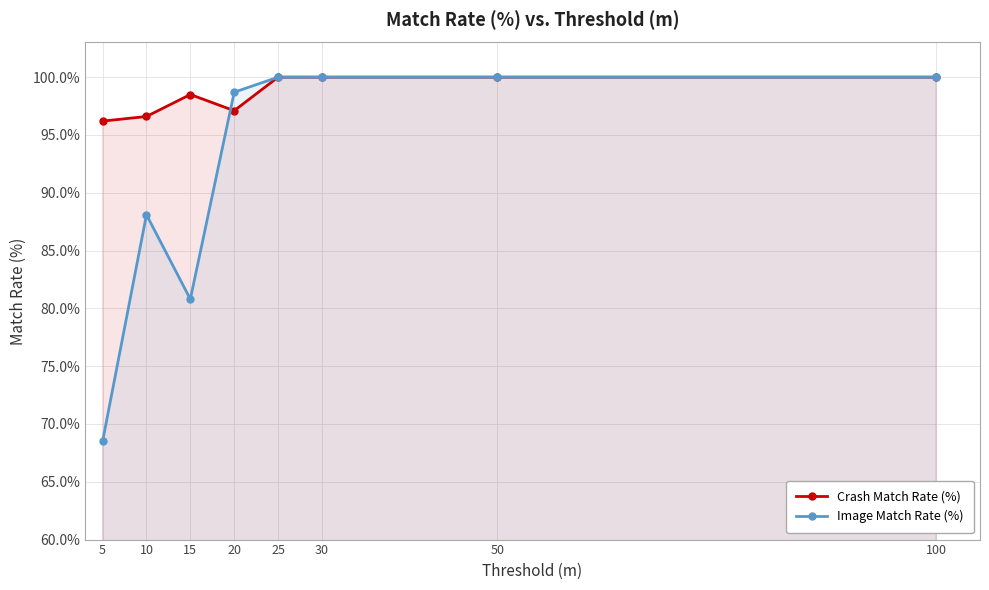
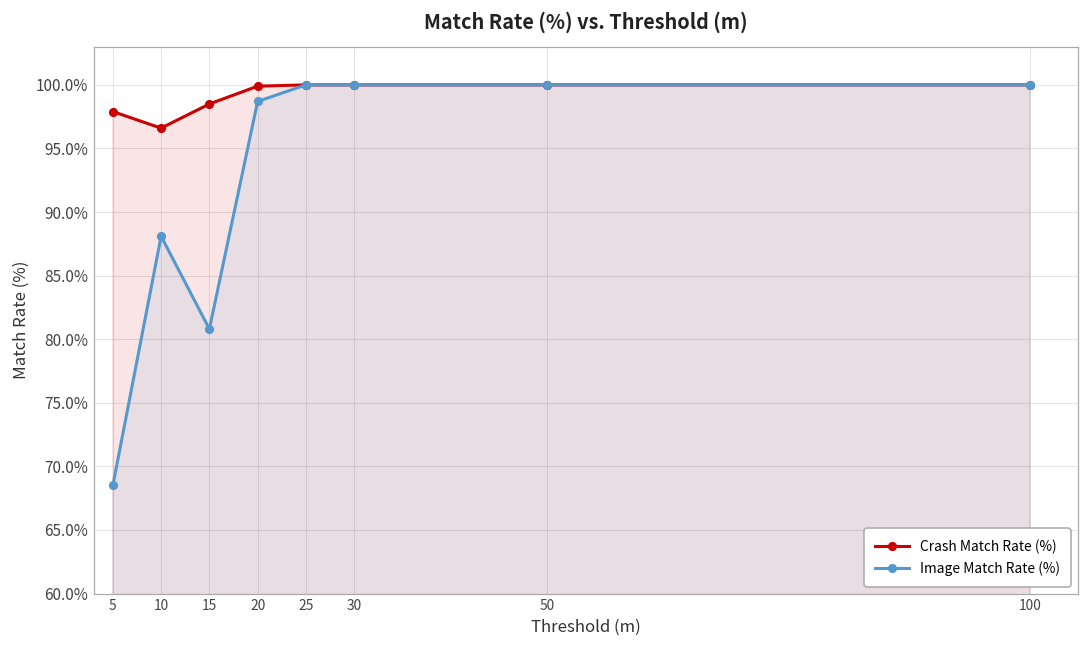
  {
    "Crash Match Rate (%)": {
-     "5": "96.2%",
+     "5": "97.9%",
      "10": "96.6%",
      "15": "98.5%",
-     "20": "97.1%"
+     "20": "99.9%"
    },
    "Image Match Rate (%)": {
      "5": "68.5%",
      "10": "88.1%",
      "15": "80.8%",
      "20": "98.7%"
    }
  }
